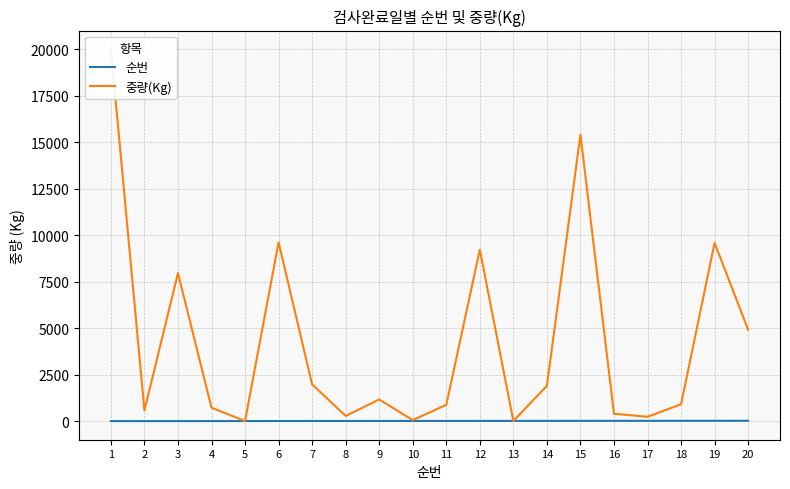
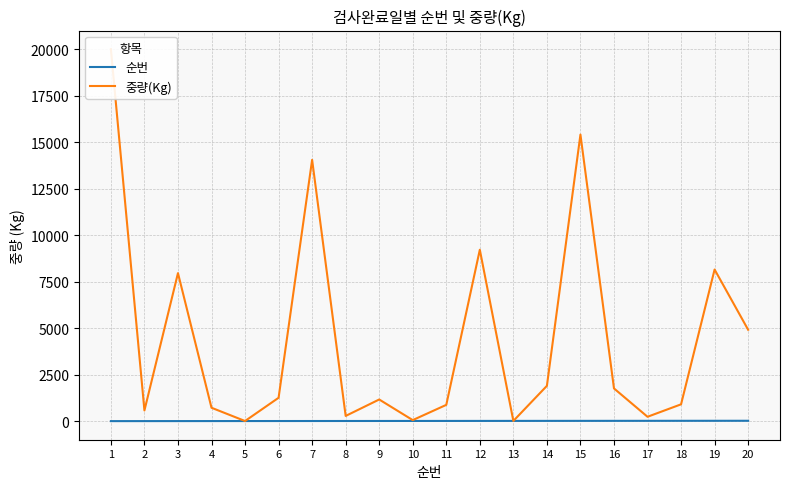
  {
    "순번": {
      "1": 0,
      "2": 0,
      "3": 0,
      "4": 0,
      "6": 0,
      "7": 0,
      "8": 0,
      "9": 0,
      "11": 0,
      "12": 0,
      "14": 0,
      "15": 0,
      "16": 0,
      "17": 0,
      "18": 0,
      "19": 0,
      "20": 0
    },
    "중량(Kg)": {
      "2": 600,
      "3": 8000,
      "4": 700,
-     "6": 9600,
-     "7": 2000,
+     "6": 1300,
+     "7": 14000,
      "8": 300,
      "9": 1200,
      "11": 900,
      "12": 9200,
      "14": 1900,
      "15": 15400,
-     "16": 400,
+     "16": 1800,
      "17": 200,
      "18": 900,
-     "19": 9600,
+     "19": 8200,
      "20": 4900
    }
  }
